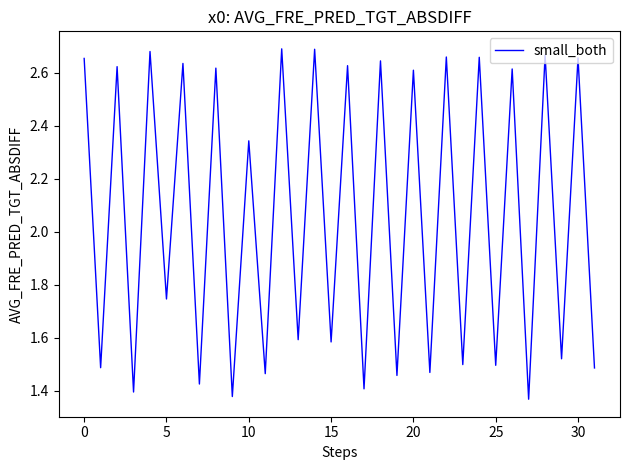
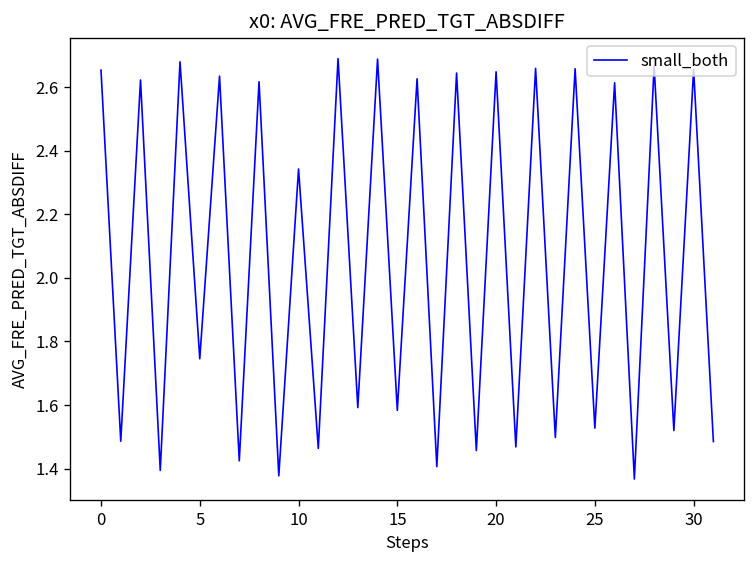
  {
    "0": 2.65,
    "5": 1.75,
    "10": 2.34,
    "15": 1.58,
-   "20": 2.61,
-   "25": 1.50
+   "20": 2.65,
+   "25": 1.53
  }
